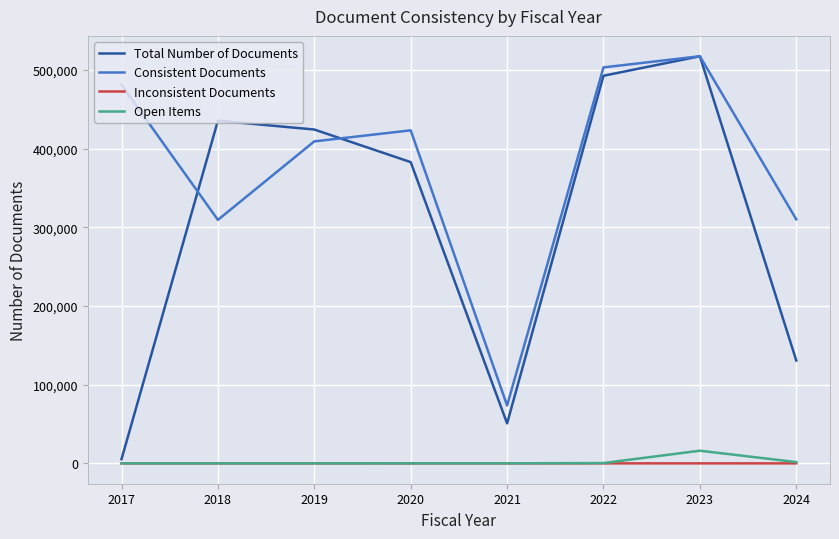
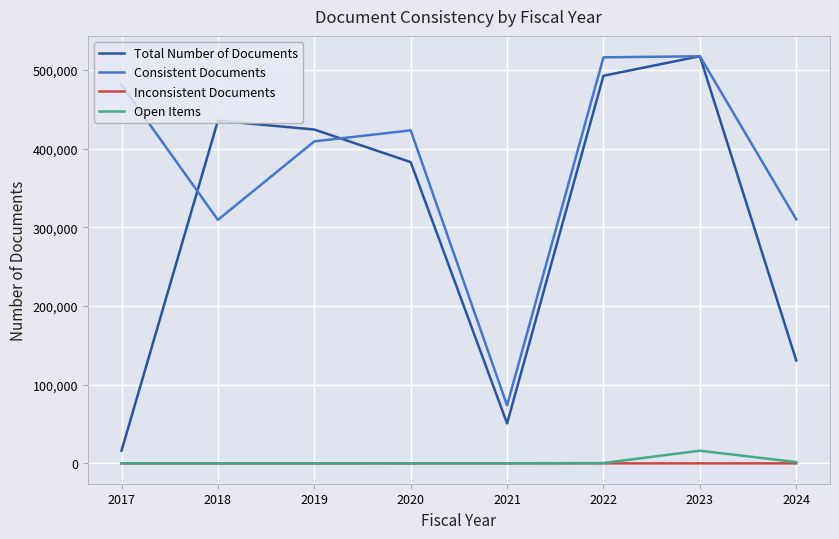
  {
    "Total Number of Documents": {
-     "2017": "10,000",
+     "2017": "20,000",
      "2019": "420,000",
      "2020": "380,000",
      "2021": "50,000",
      "2022": "490,000",
      "2024": "130,000"
    },
    "Consistent Documents": {
      "2018": "310,000",
      "2019": "410,000",
      "2020": "420,000",
      "2021": "70,000",
-     "2022": "500,000",
+     "2022": "520,000",
      "2024": "310,000"
    },
    "Inconsistent Documents": {
      "2023": "0"
    },
    "Open Items": {
      "2023": "20,000"
    }
  }
